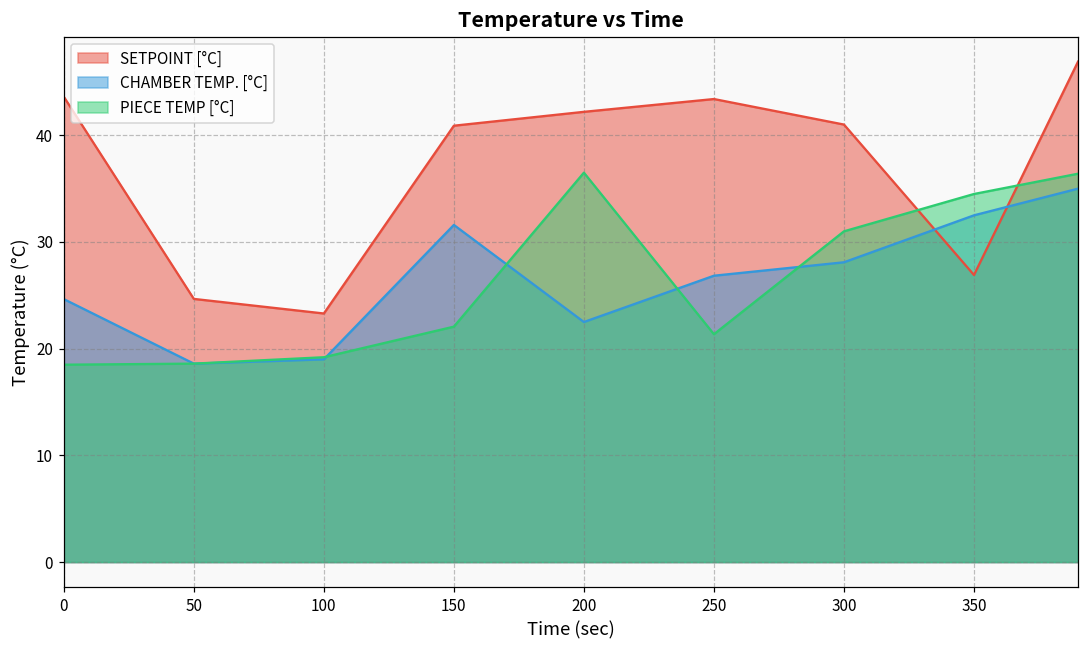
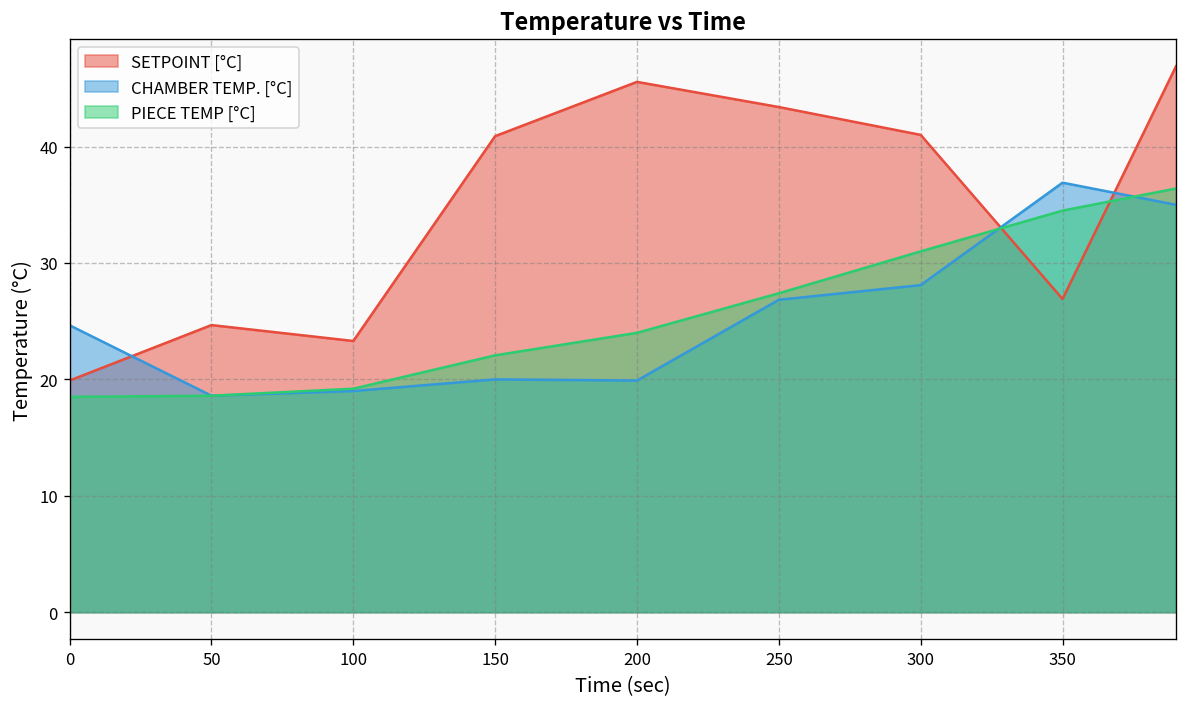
  {
    "SETPOINT [°C]": {
-     "0": 44,
+     "0": 20,
      "50": 25,
      "100": 23,
      "150": 41,
-     "200": 42,
+     "200": 46,
      "250": 43,
      "300": 41,
      "350": 27
    },
    "CHAMBER TEMP. [°C]": {
      "0": 25,
-     "150": 32,
-     "200": 23,
+     "150": 20,
+     "200": 20,
      "250": 27,
      "300": 28,
-     "350": 33
+     "350": 37
    },
    "PIECE TEMP [°C]": {
      "0": 19,
      "150": 22,
-     "200": 37,
-     "250": 21,
+     "200": 24,
+     "250": 27,
      "300": 31,
      "350": 35
    }
  }
